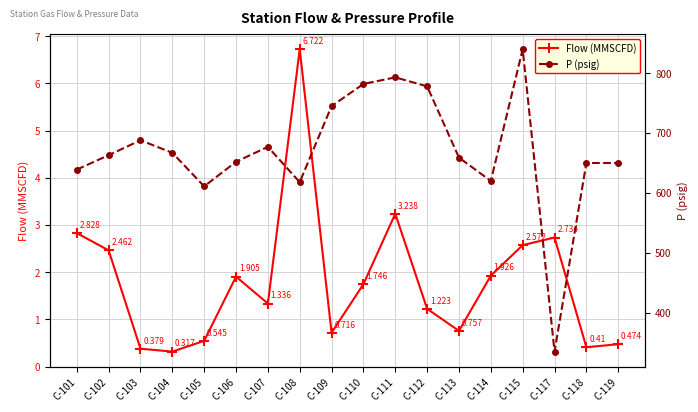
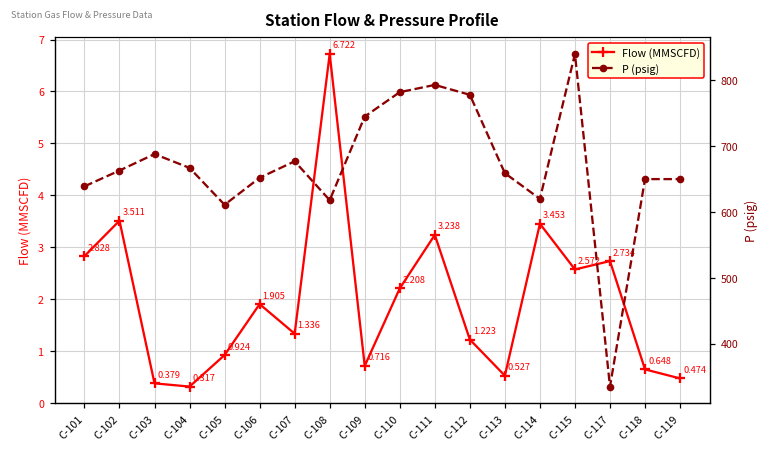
  {
    "Flow (MMSCFD)": {
      "C-101": 2.828,
-     "C-102": 2.462,
+     "C-102": 3.511,
      "C-103": 0.379,
      "C-104": 0.317,
-     "C-105": 0.545,
+     "C-105": 0.924,
      "C-106": 1.905,
      "C-107": 1.336,
      "C-108": 6.722,
      "C-109": 0.716,
-     "C-110": 1.746,
+     "C-110": 2.208,
      "C-111": 3.238,
      "C-112": 1.223,
-     "C-113": 0.757,
-     "C-114": 1.926,
+     "C-113": 0.527,
+     "C-114": 3.453,
      "C-115": 2.572,
      "C-117": 2.734,
-     "C-118": 0.41,
+     "C-118": 0.648,
      "C-119": 0.474
    }
  }
